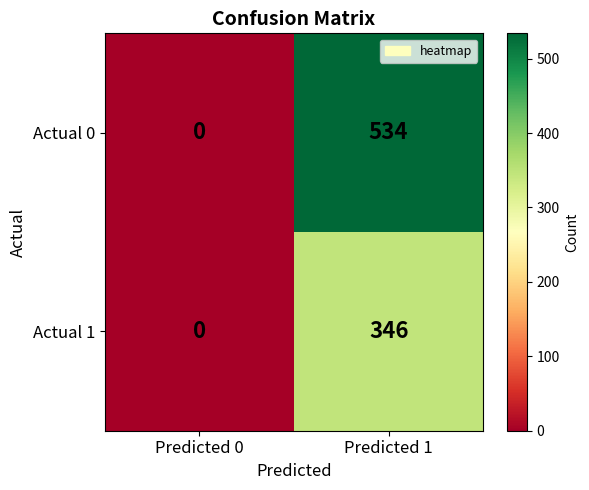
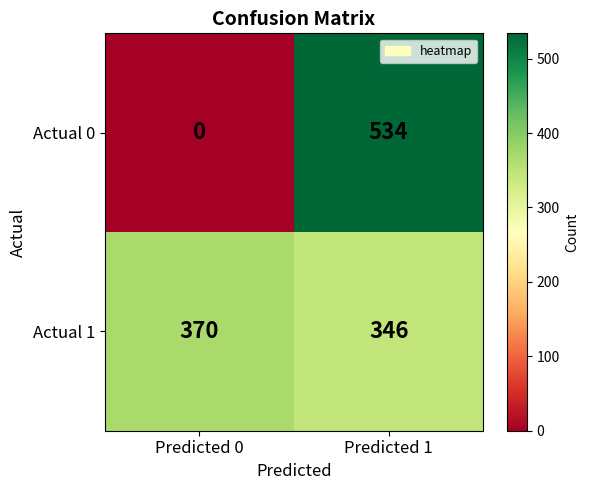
  {
    "Actual 0": {
      "Predicted 0": 0,
      "Predicted 1": 534
    },
    "Actual 1": {
-     "Predicted 0": 0,
+     "Predicted 0": 370,
      "Predicted 1": 346
    }
  }
